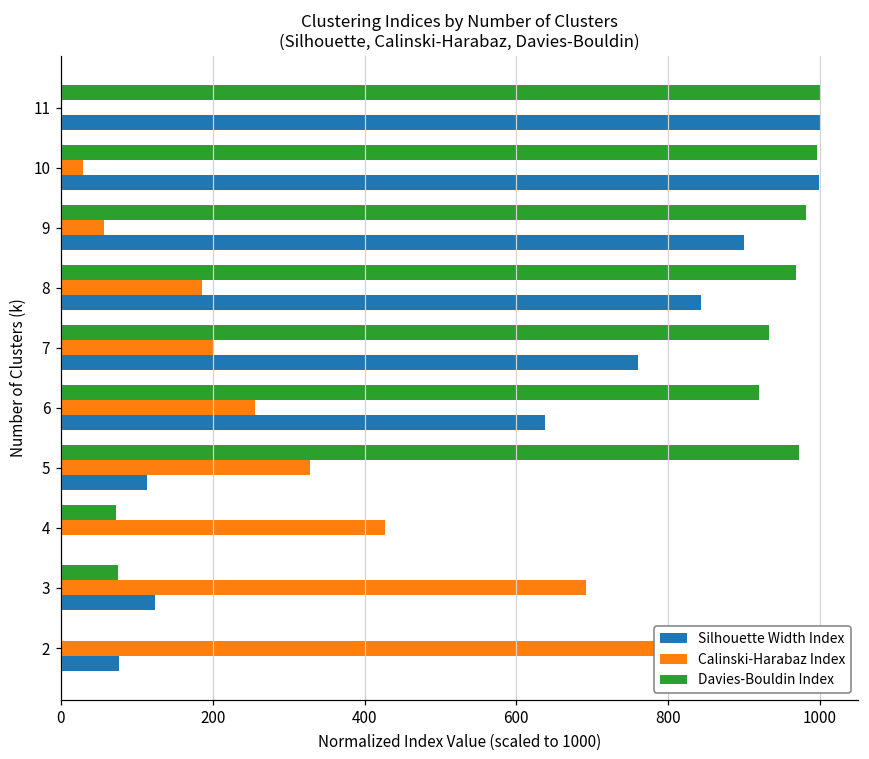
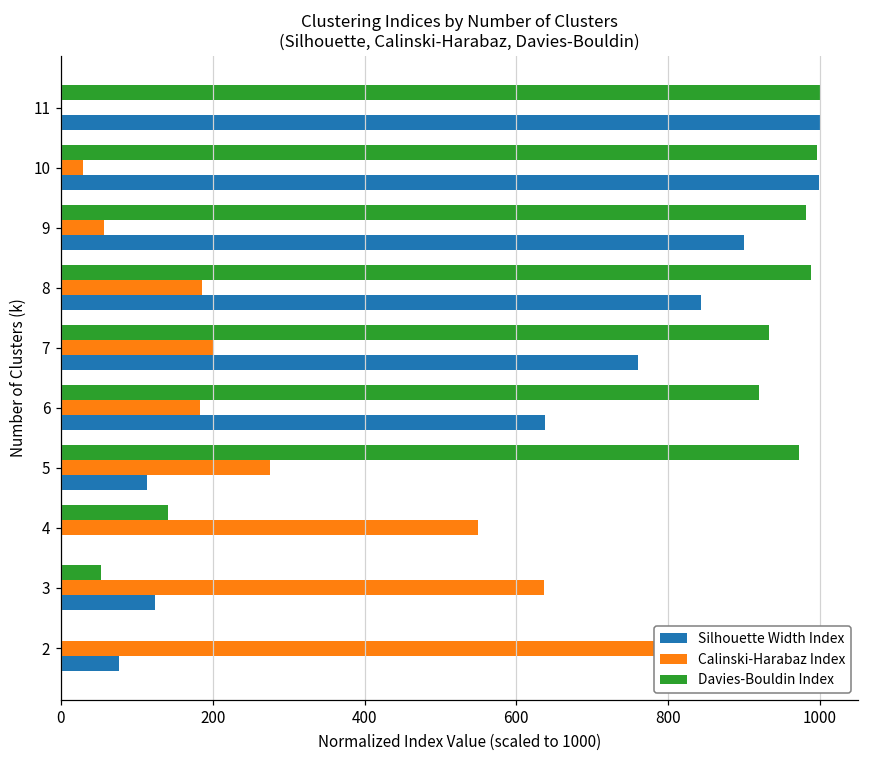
  {
    "Silhouette Width Index": {
      "11": 1000,
      "10": 1000,
      "9": 900,
      "8": 840,
      "7": 760,
      "6": 640,
      "5": 110,
      "4": 0,
      "3": 120,
      "2": 80
    },
    "Calinski-Harabaz Index": {
      "11": 0,
      "10": 30,
      "9": 60,
      "8": 190,
      "7": 200,
-     "6": 260,
-     "5": 330,
-     "4": 430,
-     "3": 690
+     "6": 180,
+     "5": 280,
+     "4": 550,
+     "3": 640
    },
    "Davies-Bouldin Index": {
      "11": 1000,
      "10": 1000,
      "9": 980,
-     "8": 970,
+     "8": 990,
      "7": 930,
      "6": 920,
      "5": 970,
-     "4": 70,
-     "3": 80,
+     "4": 140,
+     "3": 50,
      "2": 0
    }
  }
